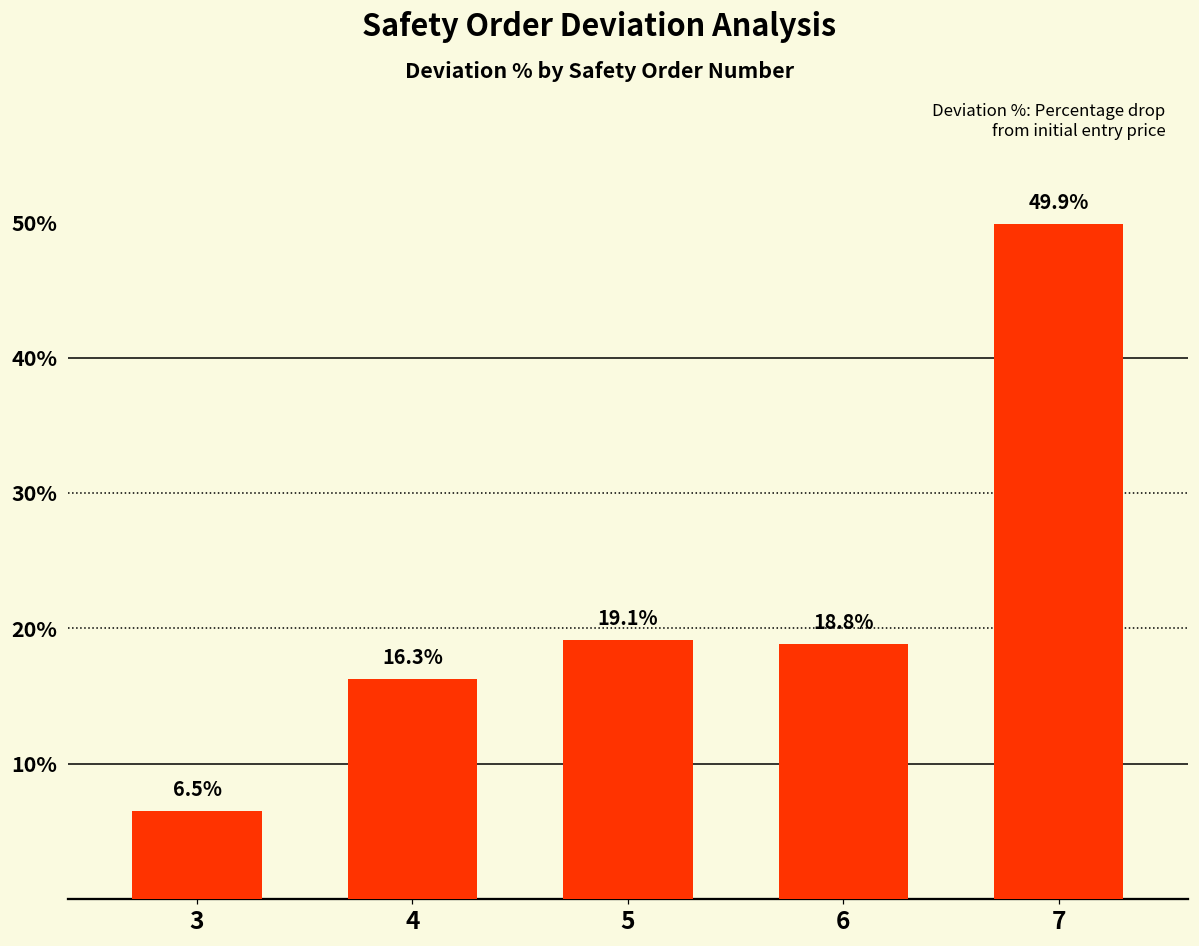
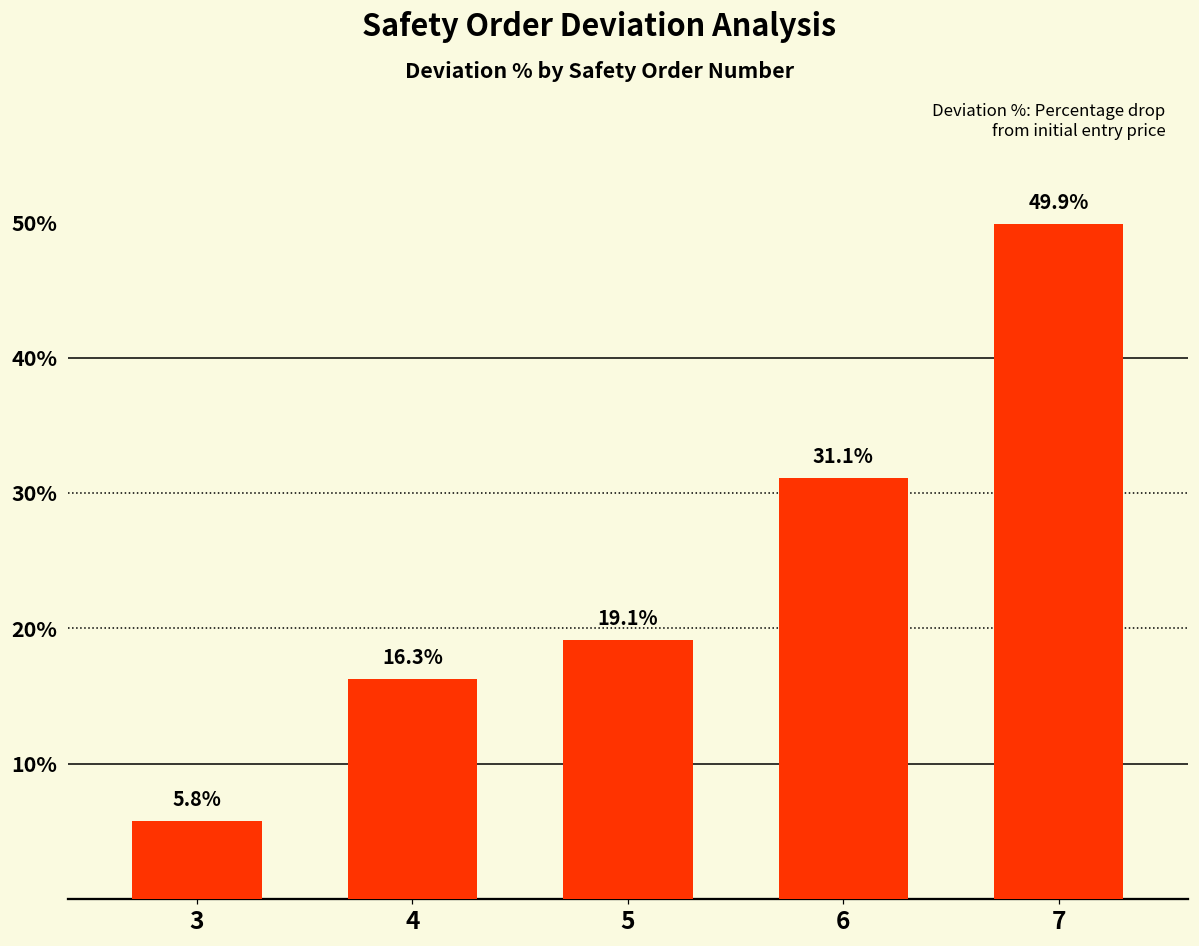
  {
-   "3": "6.5%",
+   "3": "5.8%",
    "4": "16.3%",
    "5": "19.1%",
-   "6": "18.8%",
+   "6": "31.1%",
    "7": "49.9%"
  }
